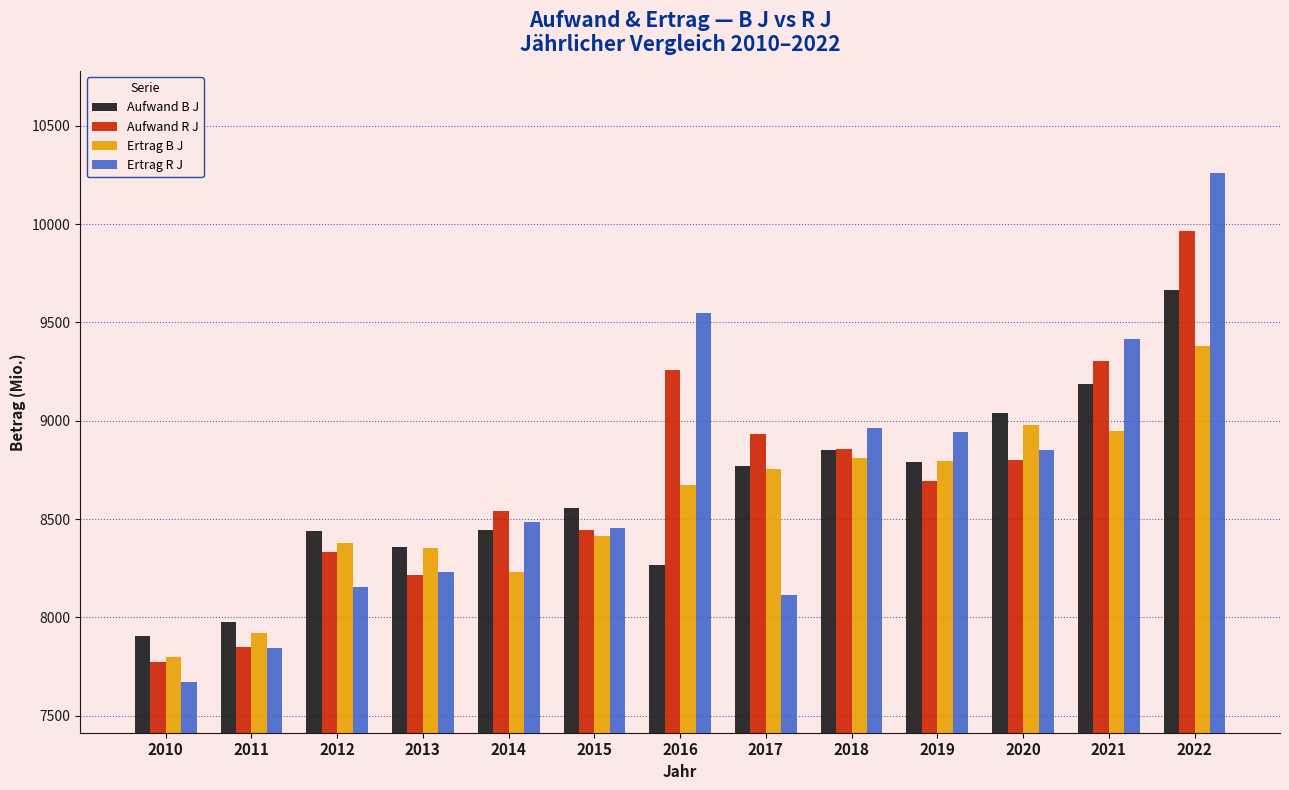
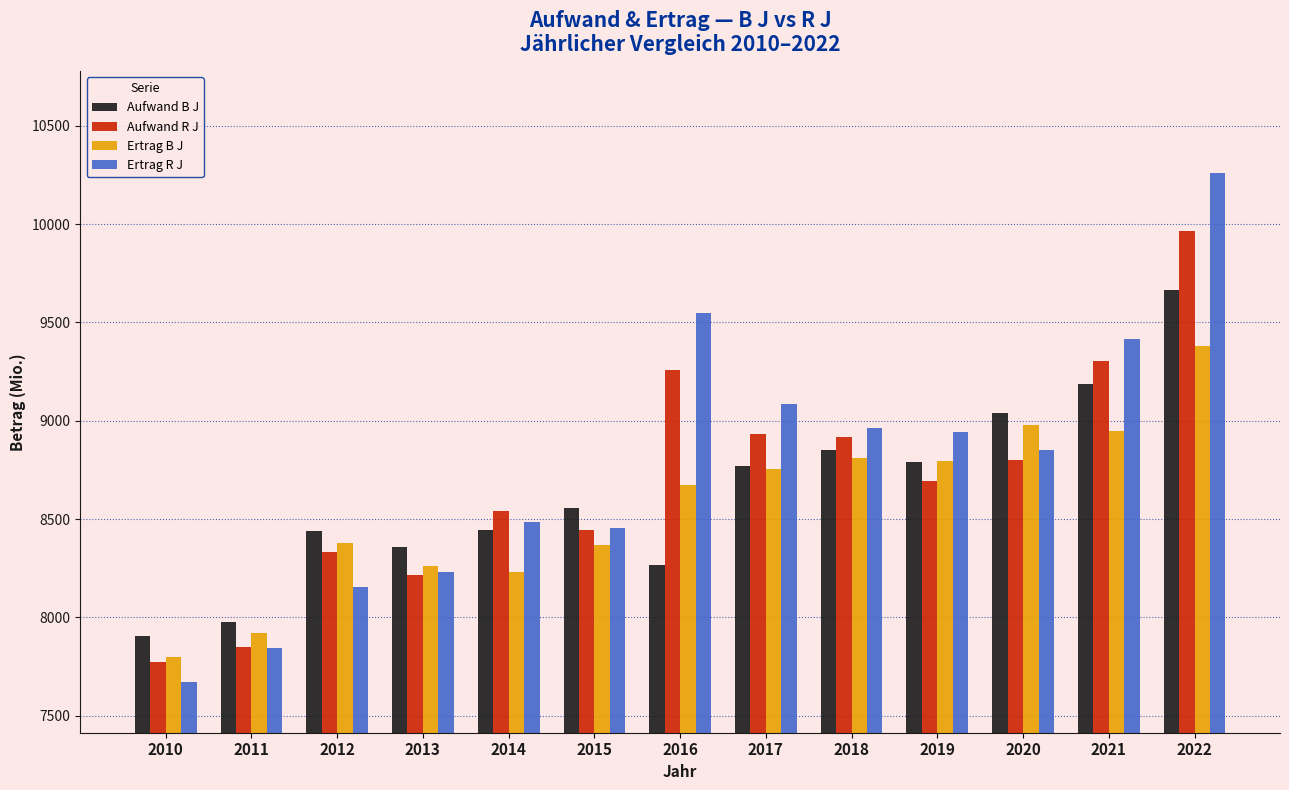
  {
    "Aufwand B J": {
      "2010": 7910,
      "2011": 7980,
      "2012": 8440,
      "2013": 8360,
      "2014": 8440,
      "2015": 8560,
      "2016": 8270,
      "2017": 8770,
      "2018": 8850,
      "2019": 8790,
      "2020": 9040,
      "2021": 9190,
      "2022": 9670
    },
    "Aufwand R J": {
      "2010": 7770,
      "2011": 7850,
      "2012": 8330,
      "2013": 8210,
      "2014": 8540,
      "2015": 8450,
      "2016": 9260,
      "2017": 8930,
-     "2018": 8860,
+     "2018": 8920,
      "2019": 8690,
      "2020": 8800,
      "2021": 9300,
      "2022": 9960
    },
    "Ertrag B J": {
      "2010": 7800,
      "2011": 7920,
      "2012": 8380,
-     "2013": 8360,
+     "2013": 8260,
      "2014": 8230,
-     "2015": 8410,
+     "2015": 8370,
      "2016": 8670,
      "2017": 8750,
      "2018": 8810,
      "2019": 8800,
      "2020": 8980,
      "2021": 8950,
      "2022": 9380
    },
    "Ertrag R J": {
      "2010": 7670,
      "2011": 7840,
      "2012": 8160,
      "2013": 8230,
      "2014": 8480,
      "2015": 8460,
      "2016": 9550,
-     "2017": 8110,
+     "2017": 9090,
      "2018": 8960,
      "2019": 8940,
      "2020": 8850,
      "2021": 9410,
      "2022": 10260
    }
  }
